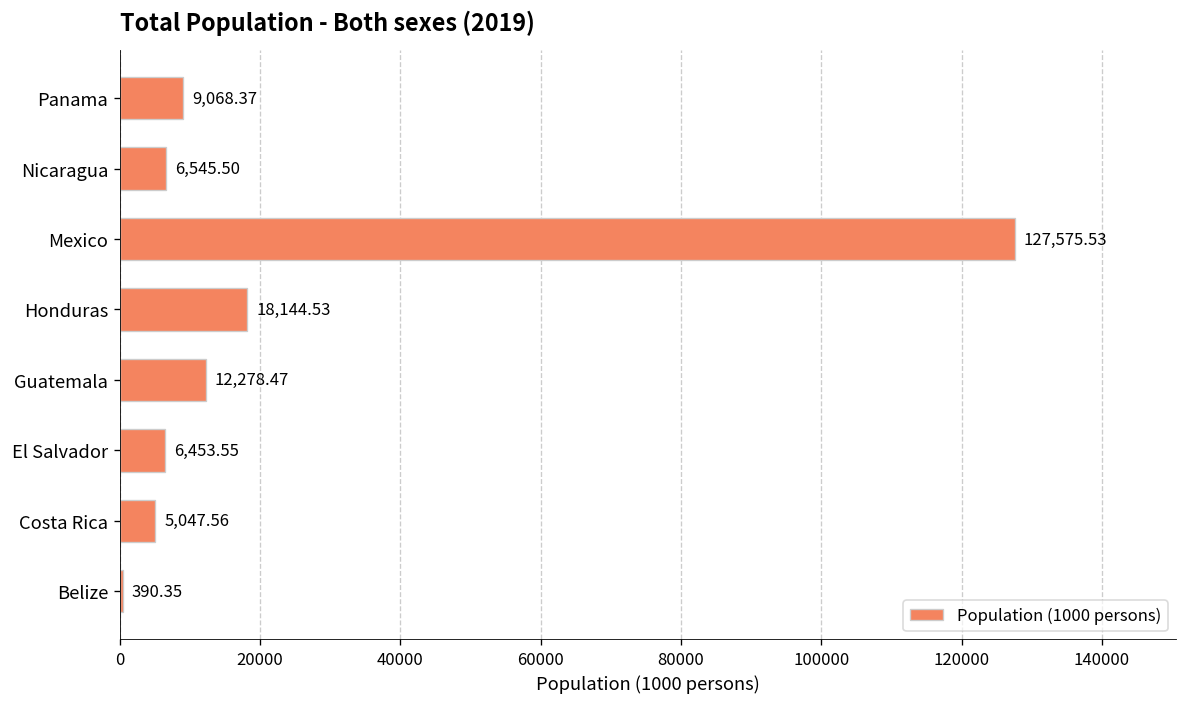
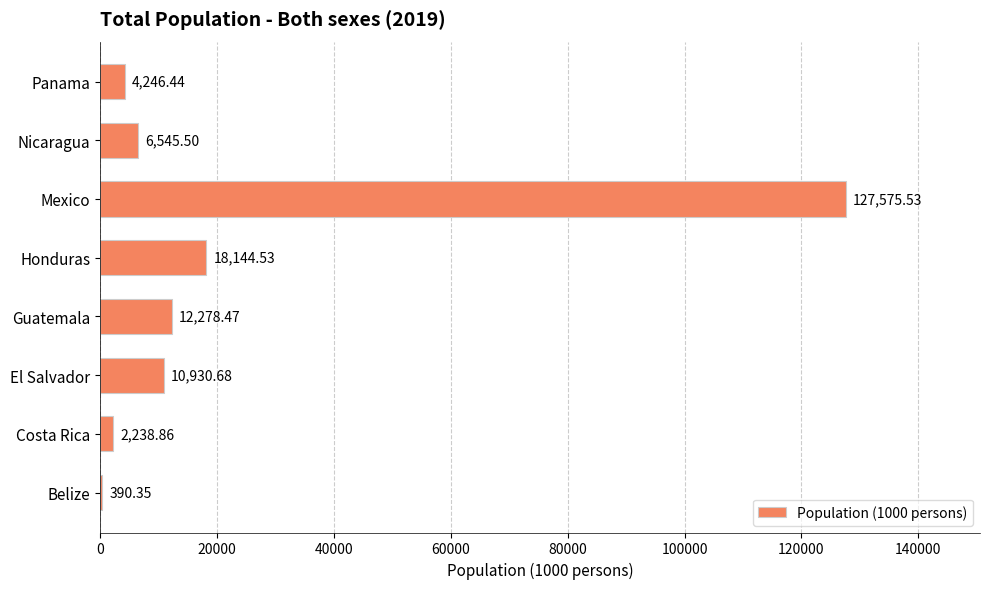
  {
-   "Panama": "9,068.37",
+   "Panama": "4,246.44",
    "Nicaragua": "6,545.50",
    "Mexico": "127,575.53",
    "Honduras": "18,144.53",
    "Guatemala": "12,278.47",
-   "El Salvador": "6,453.55",
-   "Costa Rica": "5,047.56",
+   "El Salvador": "10,930.68",
+   "Costa Rica": "2,238.86",
    "Belize": "390.35"
  }
